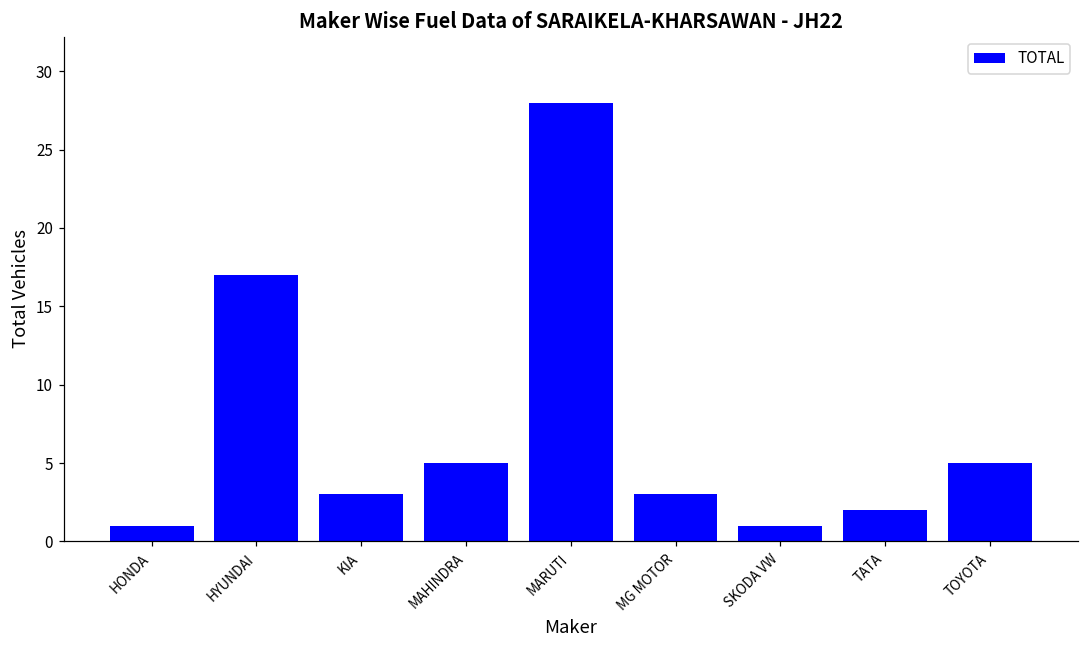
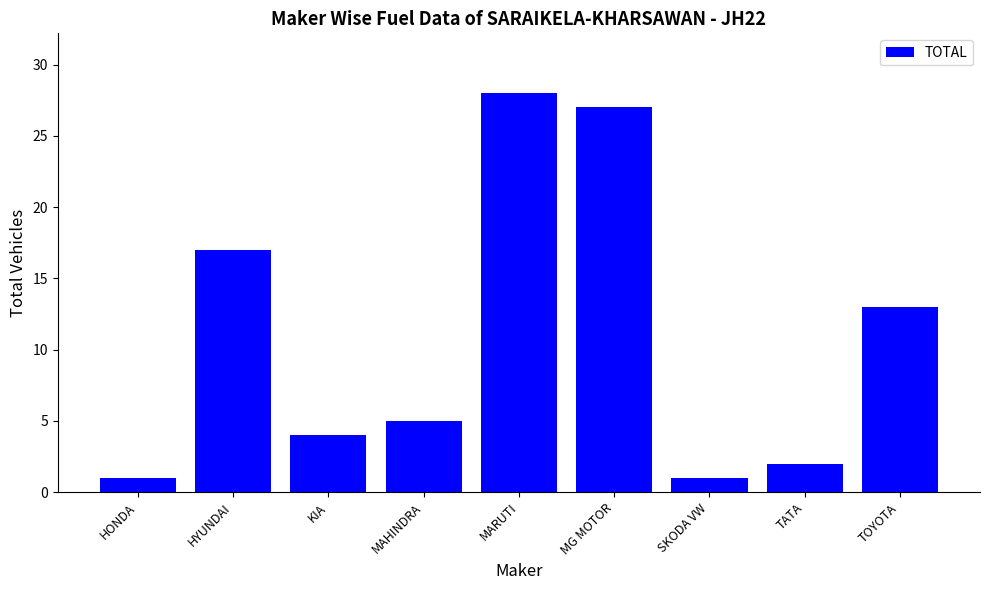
  {
    "HONDA": 1,
    "HYUNDAI": 17,
-   "KIA": 3,
+   "KIA": 4,
    "MAHINDRA": 5,
    "MARUTI": 28,
-   "MG MOTOR": 3,
+   "MG MOTOR": 27,
    "SKODA VW": 1,
    "TATA": 2,
-   "TOYOTA": 5
+   "TOYOTA": 13
  }
